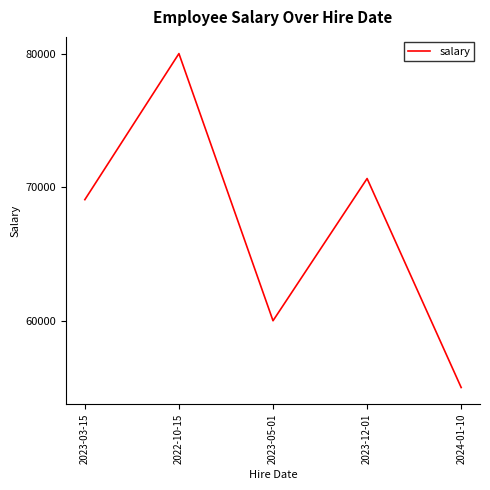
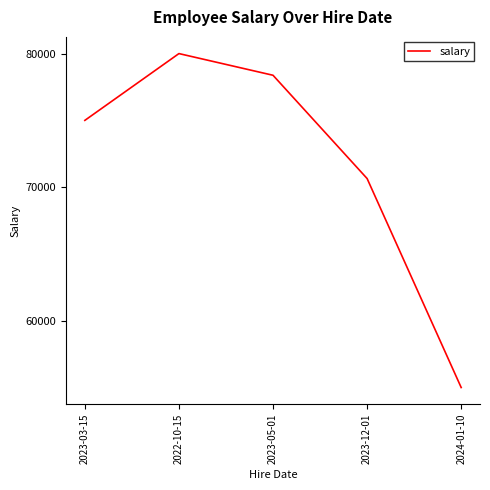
  {
-   "2023-03-15": 69100,
+   "2023-03-15": 75000,
    "2022-10-15": 80000,
-   "2023-05-01": 60000,
+   "2023-05-01": 78400,
    "2023-12-01": 70600,
    "2024-01-10": 55000
  }
